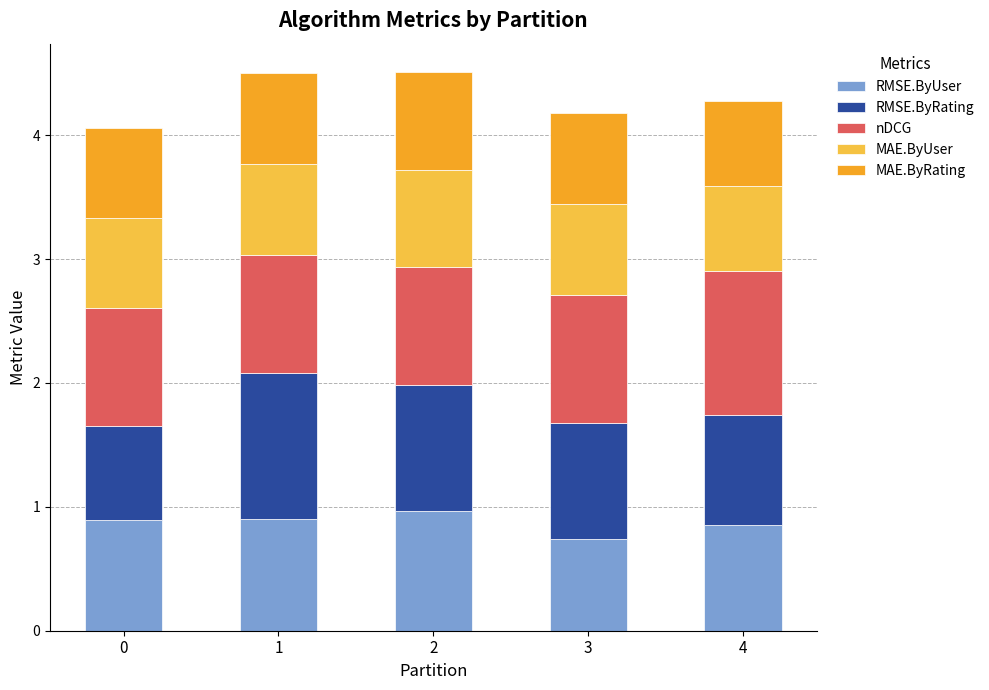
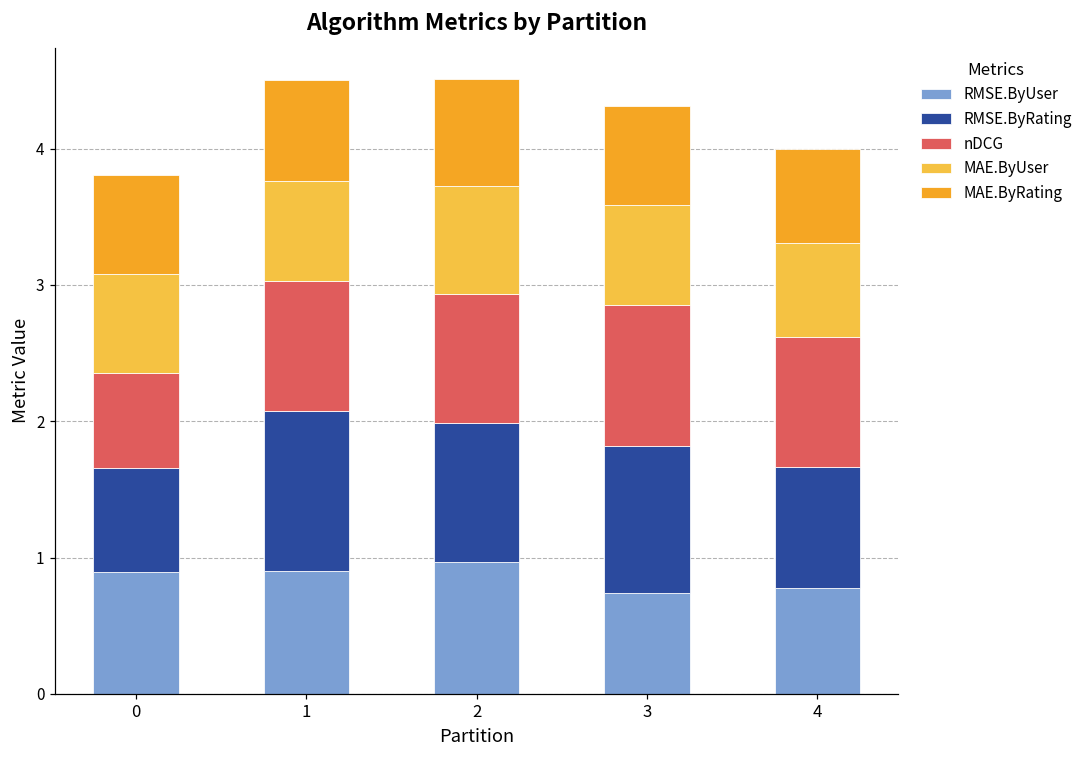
  {
    "RMSE.ByUser": {
      "0": 0.89,
      "1": 0.90,
      "2": 0.97,
      "3": 0.74,
-     "4": 0.85
+     "4": 0.77
    },
    "RMSE.ByRating": {
      "0": 0.76,
      "1": 1.18,
      "2": 1.01,
-     "3": 0.93,
+     "3": 1.08,
      "4": 0.89
    },
    "nDCG": {
-     "0": 0.95,
+     "0": 0.70,
      "1": 0.95,
      "2": 0.95,
      "3": 1.03,
-     "4": 1.16
+     "4": 0.96
    }
  }
